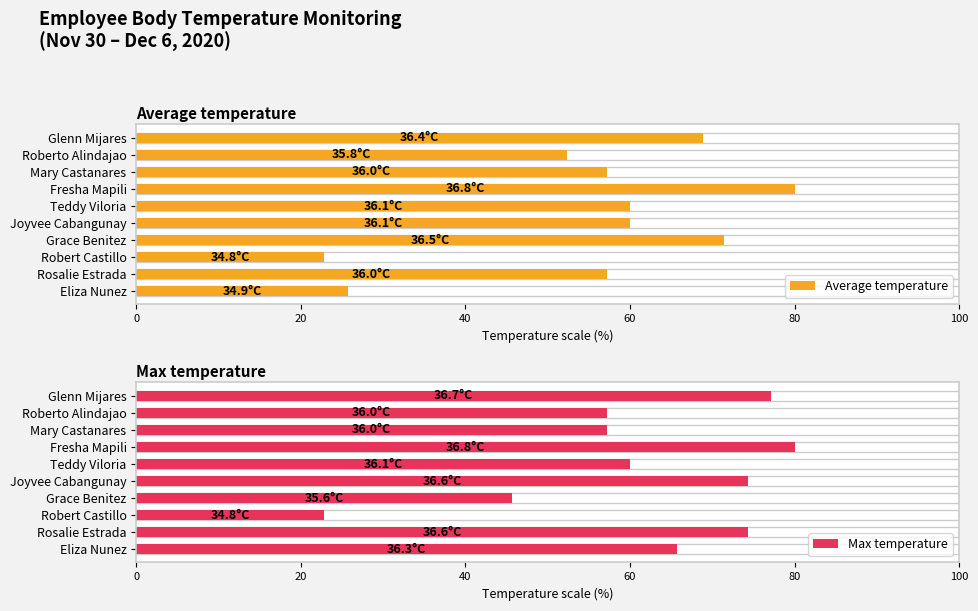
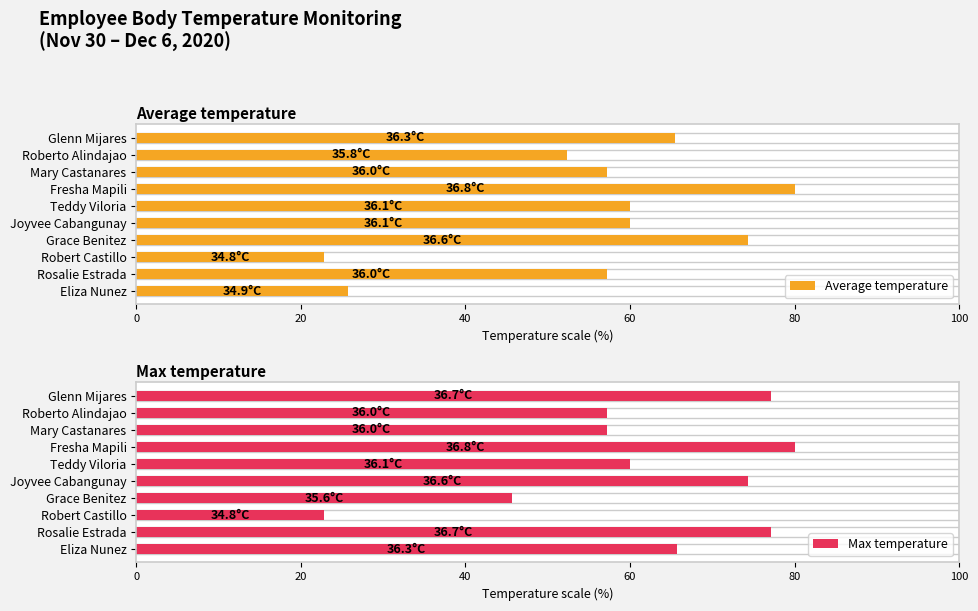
  {
    "Average temperature": {
      "Average temperature": {
-       "Glenn Mijares": "36.4°C",
-       "Grace Benitez": "36.5°C"
+       "Glenn Mijares": "36.3°C",
+       "Grace Benitez": "36.6°C"
      }
    },
    "Max temperature": {
      "Max temperature": {
-       "Rosalie Estrada": "36.6°C"
+       "Rosalie Estrada": "36.7°C"
      }
    }
  }
